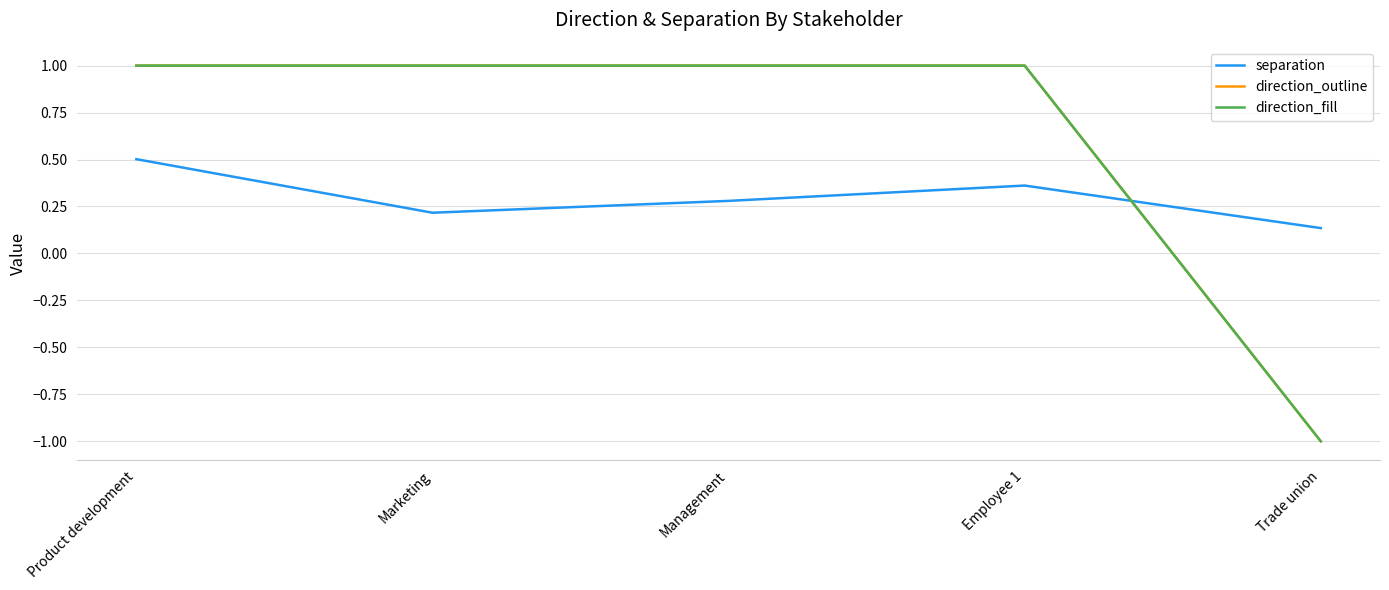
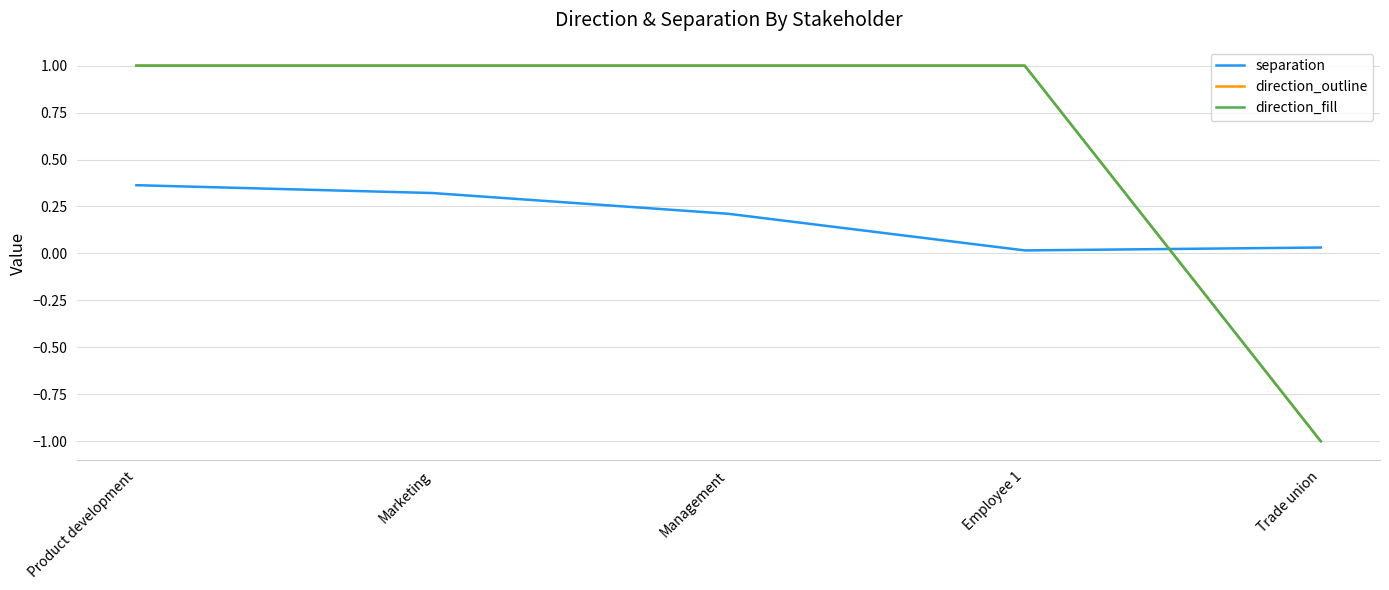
  {
    "separation": {
-     "Product development": 0.50,
-     "Marketing": 0.22,
-     "Management": 0.28,
-     "Employee 1": 0.36,
-     "Trade union": 0.13
+     "Product development": 0.36,
+     "Marketing": 0.32,
+     "Management": 0.21,
+     "Employee 1": 0.02,
+     "Trade union": 0.03
    },
    "direction_fill": {
      "Product development": 1.00,
      "Marketing": 1.00,
      "Management": 1.00,
      "Employee 1": 1.00,
      "Trade union": -1.00
    }
  }
